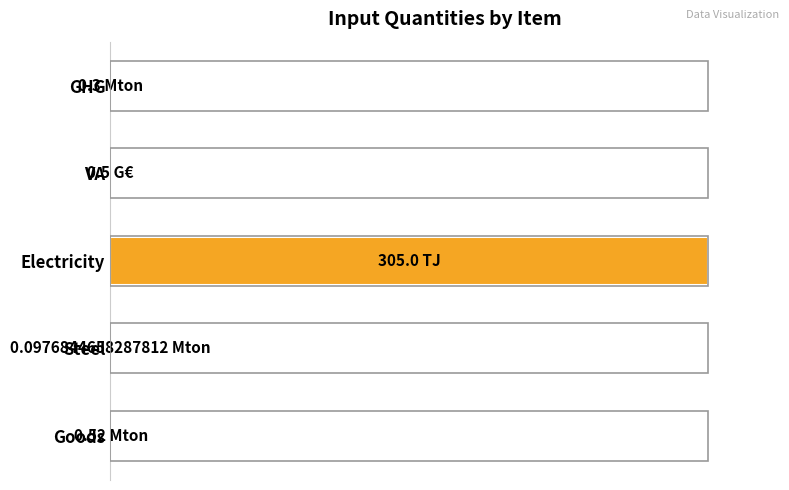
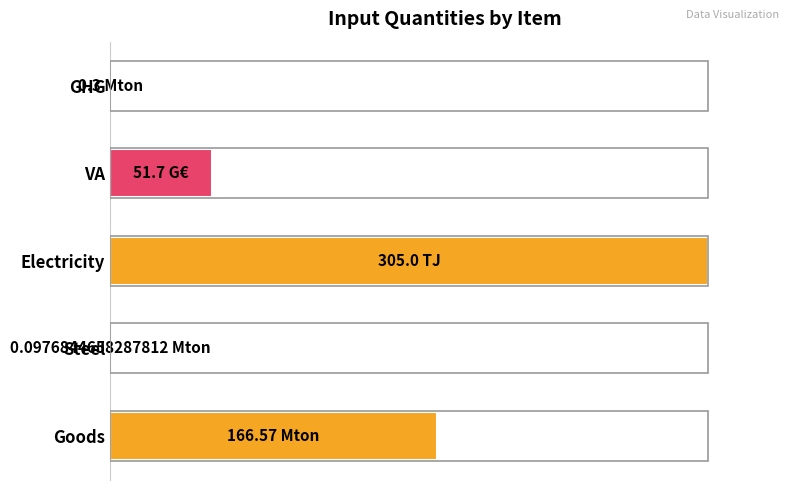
  {
-   "VA": 0.5,
-   "Goods": 0.52
+   "VA": 51.7,
+   "Goods": 166.57
  }
